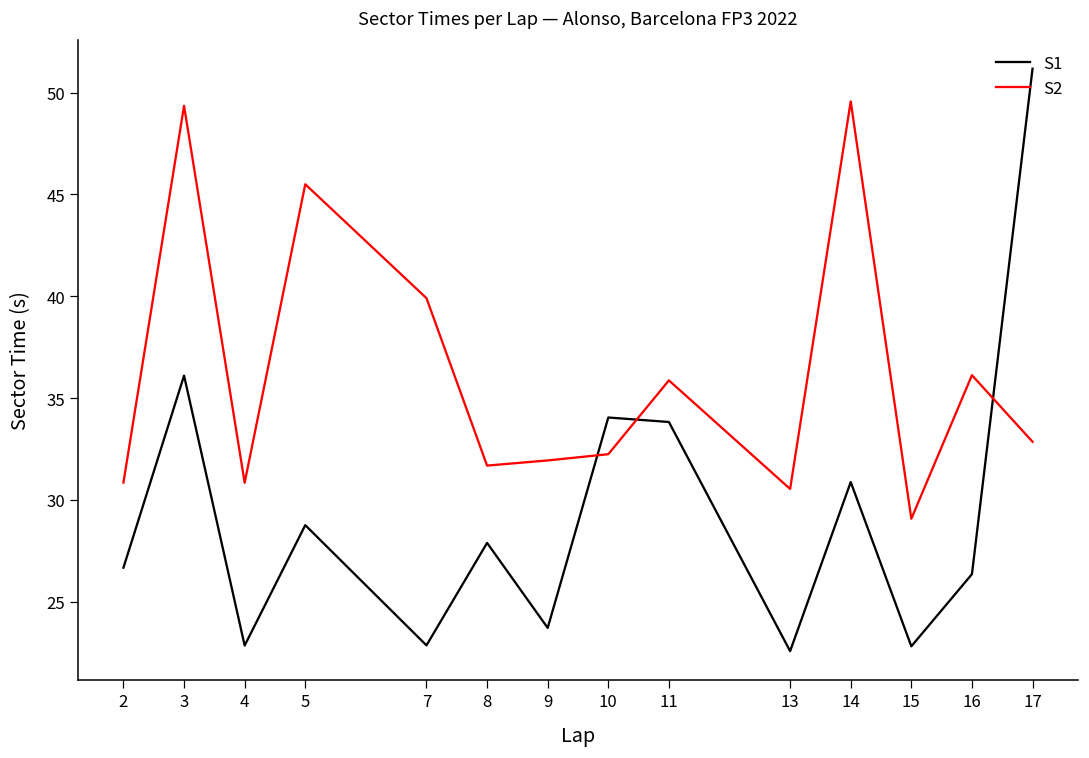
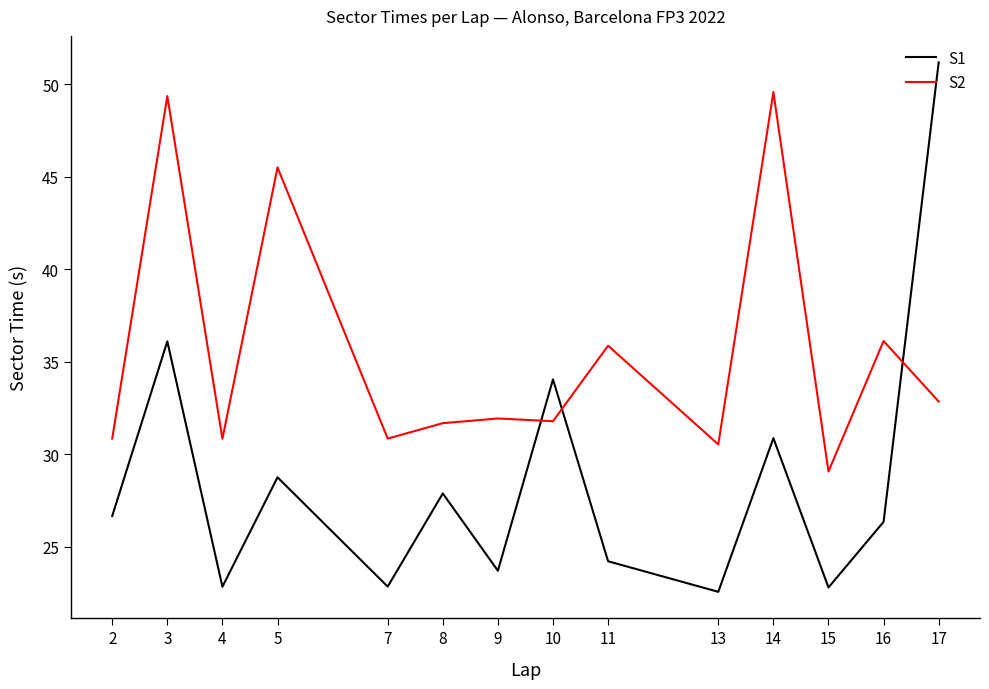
  {
    "S1": {
      "2": 26.7,
      "3": 36.1,
      "4": 22.8,
      "5": 28.8,
      "7": 22.8,
      "8": 27.9,
      "9": 23.7,
      "10": 34.0,
-     "11": 33.8,
+     "11": 24.2,
      "13": 22.6,
      "14": 30.9,
      "15": 22.8,
      "16": 26.3,
      "17": 51.2
    },
    "S2": {
      "2": 30.8,
      "3": 49.4,
      "4": 30.8,
      "5": 45.5,
-     "7": 39.9,
+     "7": 30.8,
      "8": 31.7,
      "9": 31.9,
-     "10": 32.2,
+     "10": 31.8,
      "11": 35.9,
      "13": 30.5,
      "14": 49.6,
      "15": 29.1,
      "16": 36.1,
      "17": 32.9
    }
  }
